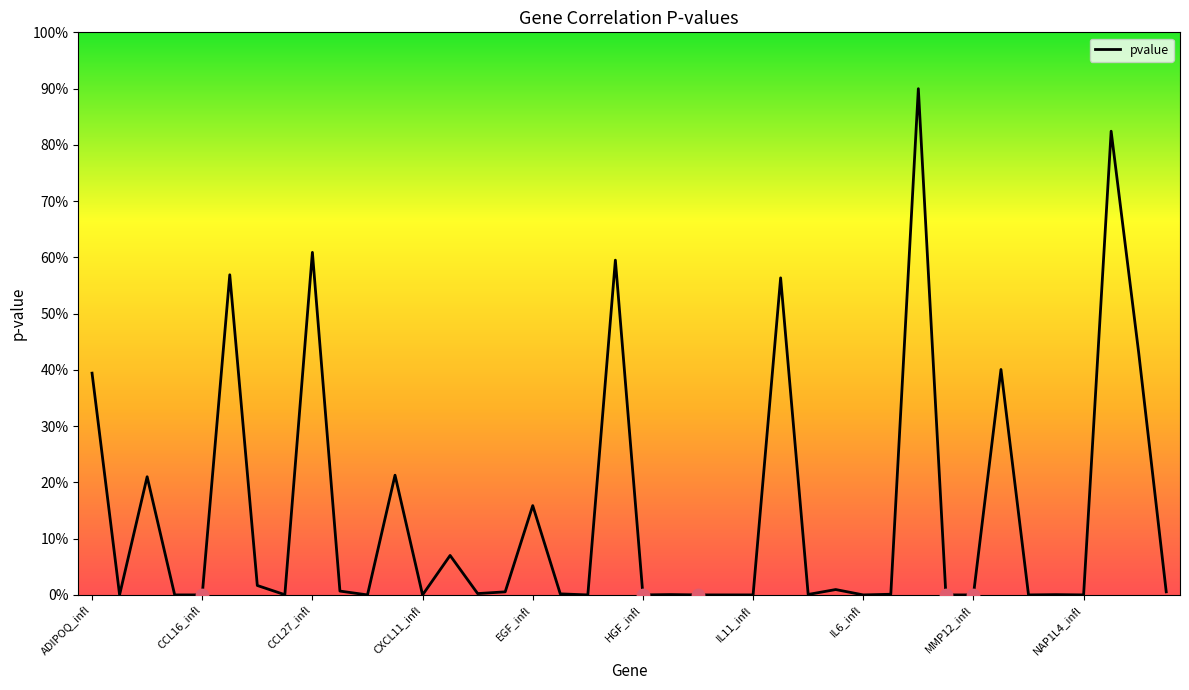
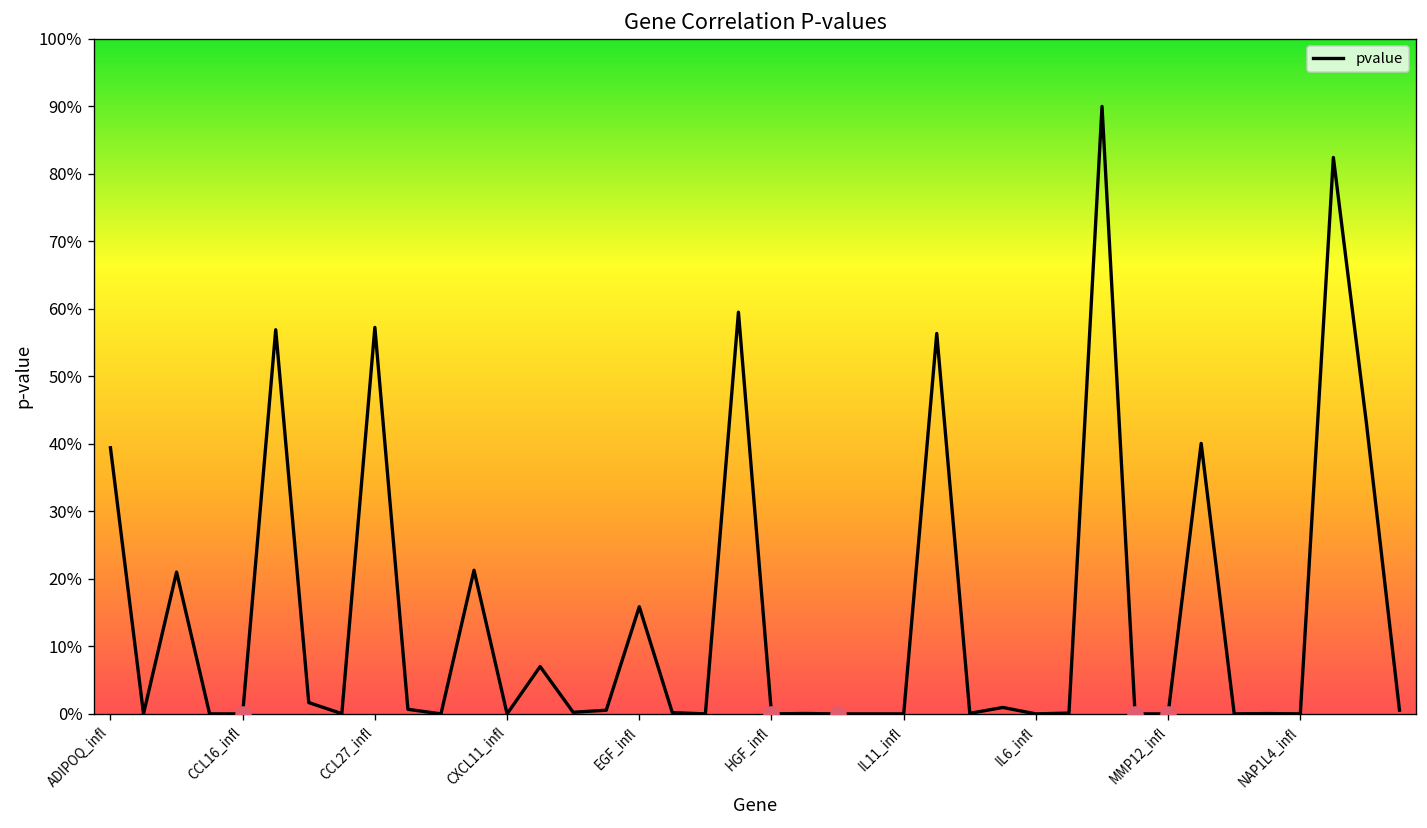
  {
    "pvalue": {
      "ADIPOQ_infl": "39%",
-     "CCL27_infl": "61%",
+     "CCL27_infl": "57%",
      "CXCL11_infl": "0%",
      "EGF_infl": "16%",
      "IL11_infl": "0%",
      "IL6_infl": "0%",
      "NAP1L4_infl": "0%"
    }
  }
